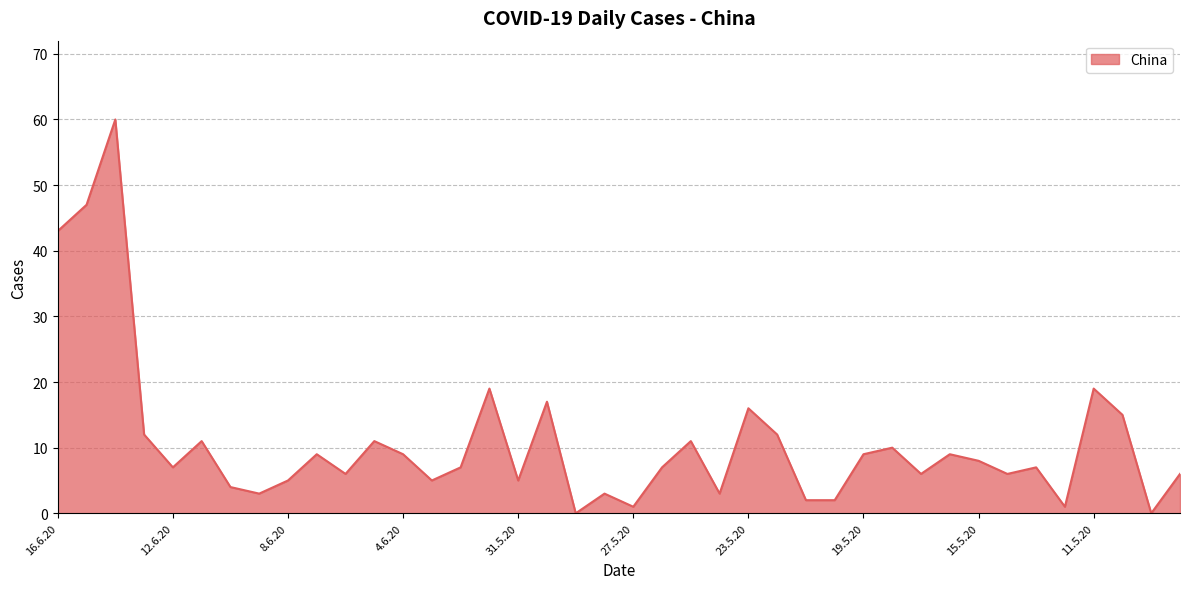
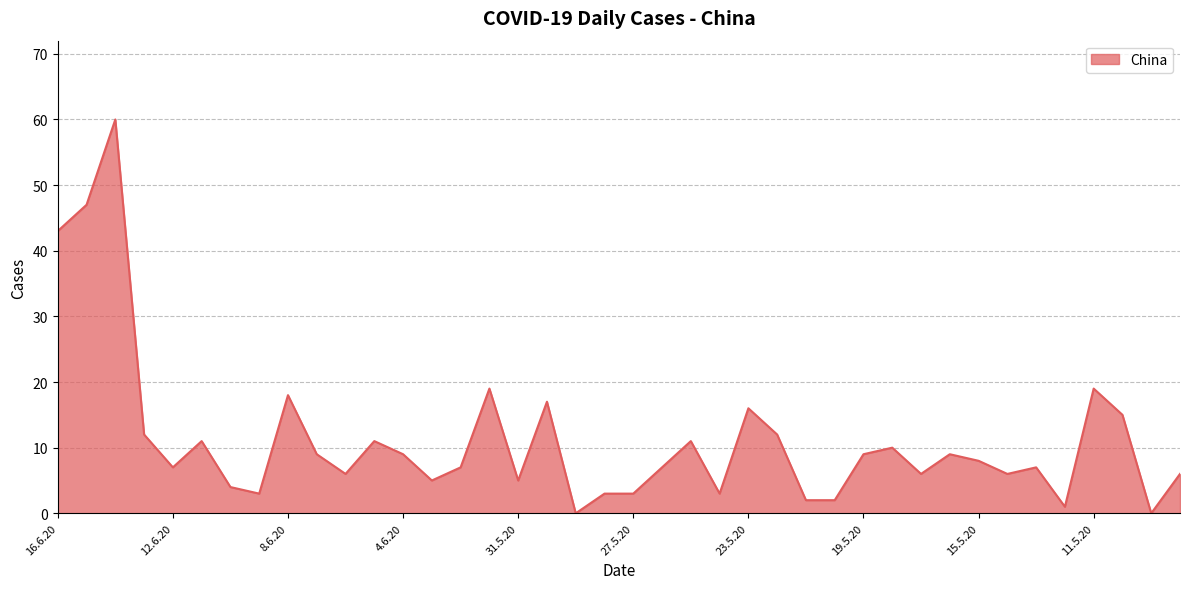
  {
    "16.6.20": 43,
    "12.6.20": 7,
-   "8.6.20": 5,
+   "8.6.20": 18,
    "4.6.20": 9,
    "31.5.20": 5,
-   "27.5.20": 1,
+   "27.5.20": 3,
    "23.5.20": 16,
    "19.5.20": 9,
    "15.5.20": 8,
    "11.5.20": 19
  }
